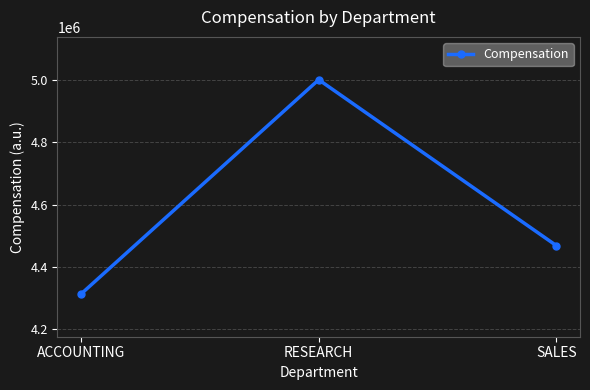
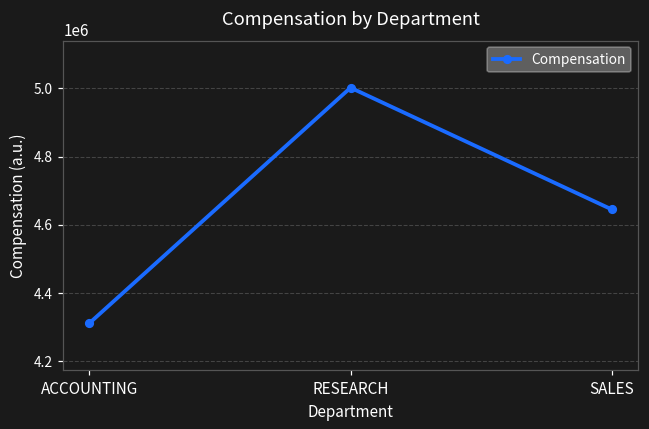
  {
    "ACCOUNTING": 4310000,
    "RESEARCH": 5000000,
-   "SALES": 4470000
+   "SALES": 4650000
  }
